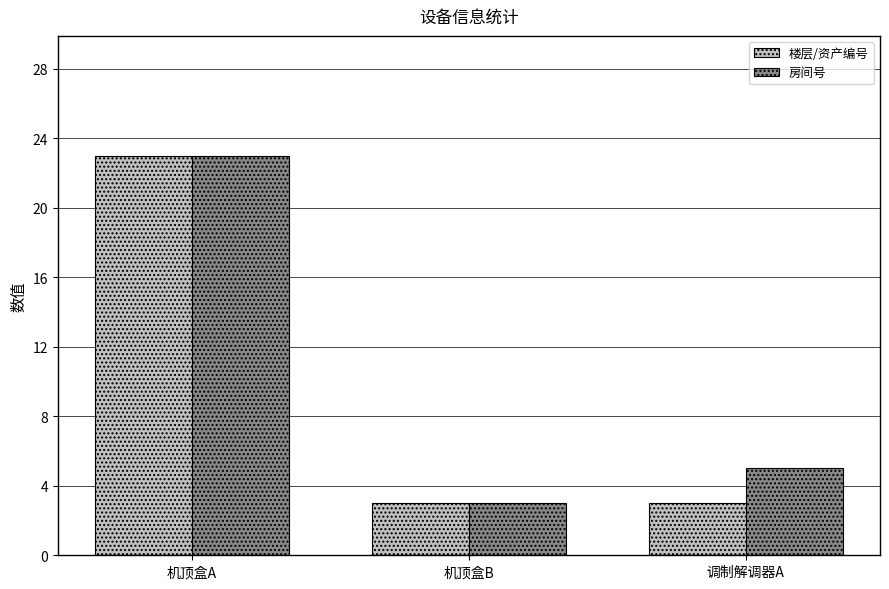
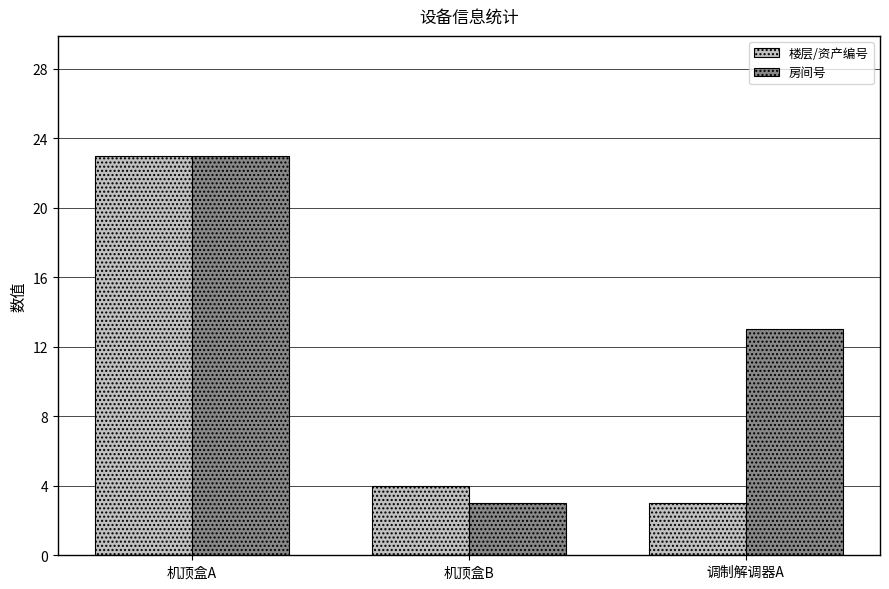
  {
    "楼层/资产编号": {
      "机顶盒A": 23,
-     "机顶盒B": 3,
+     "机顶盒B": 4,
      "调制解调器A": 3
    },
    "房间号": {
      "机顶盒A": 23,
      "机顶盒B": 3,
-     "调制解调器A": 5
+     "调制解调器A": 13
    }
  }
